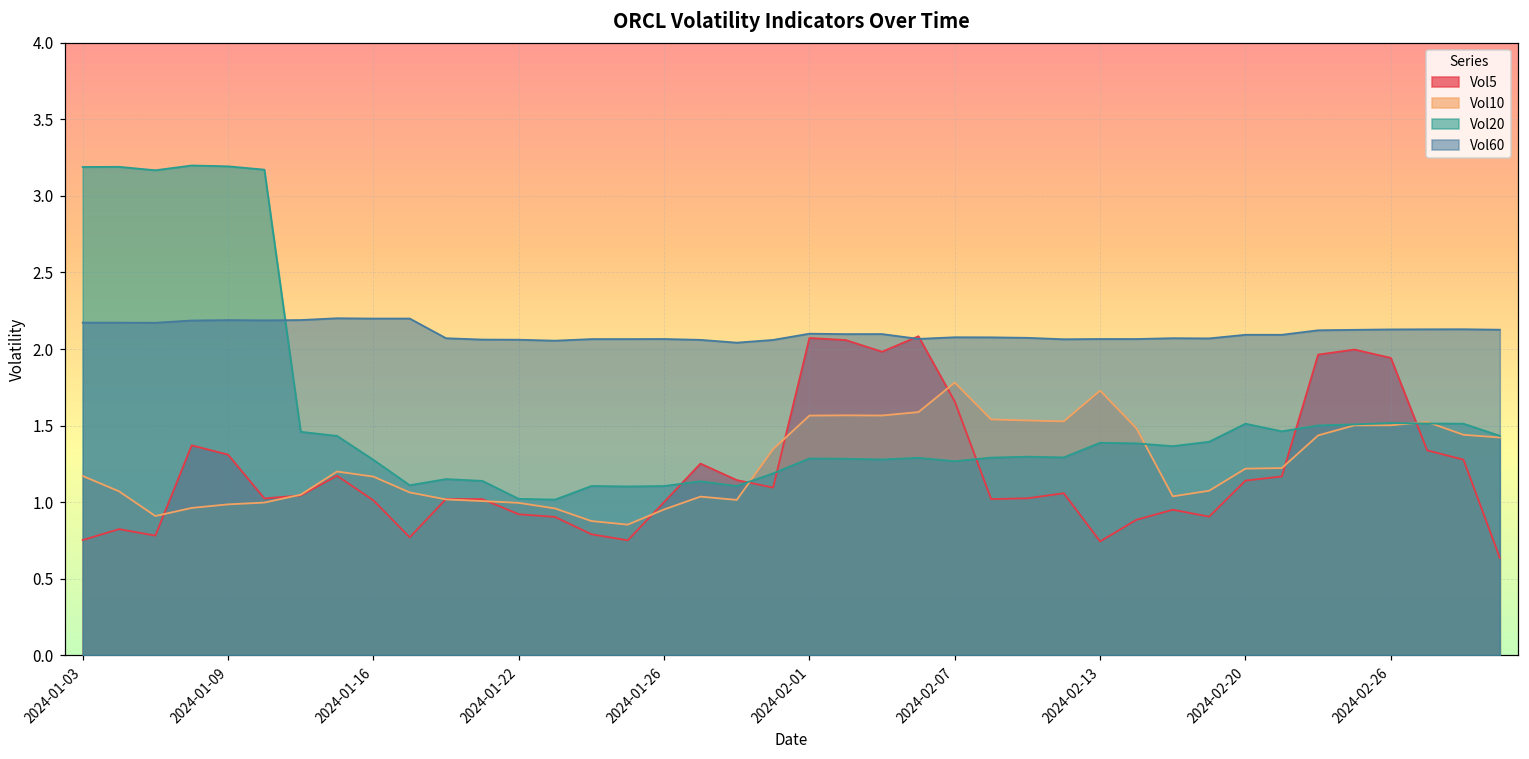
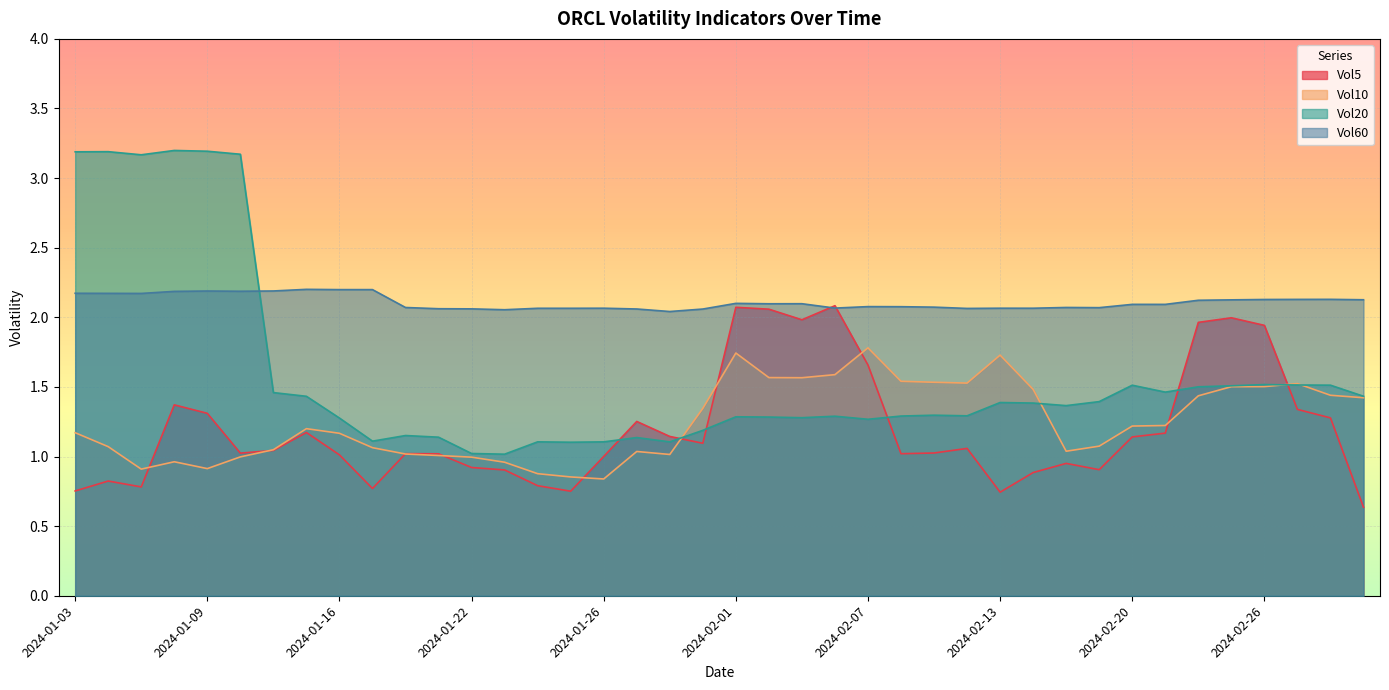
  {
    "Vol5": {
      "2024-01-03": 0.75,
      "2024-01-09": 1.31,
      "2024-01-16": 1.01,
      "2024-01-22": 0.92,
      "2024-01-26": 1.00,
      "2024-02-01": 2.07,
      "2024-02-07": 1.66,
      "2024-02-13": 0.74,
      "2024-02-20": 1.14,
      "2024-02-26": 1.94
    },
    "Vol10": {
      "2024-01-03": 1.17,
-     "2024-01-09": 0.99,
+     "2024-01-09": 0.91,
      "2024-01-16": 1.17,
      "2024-01-22": 1.00,
-     "2024-01-26": 0.95,
-     "2024-02-01": 1.57,
+     "2024-01-26": 0.84,
+     "2024-02-01": 1.74,
      "2024-02-07": 1.78,
      "2024-02-13": 1.73,
      "2024-02-20": 1.22
    }
  }
